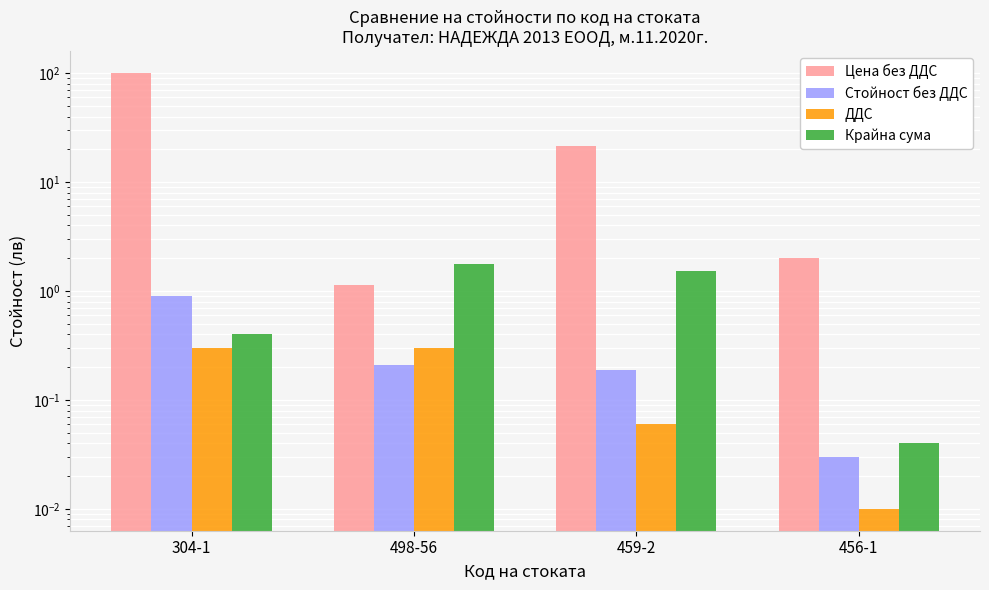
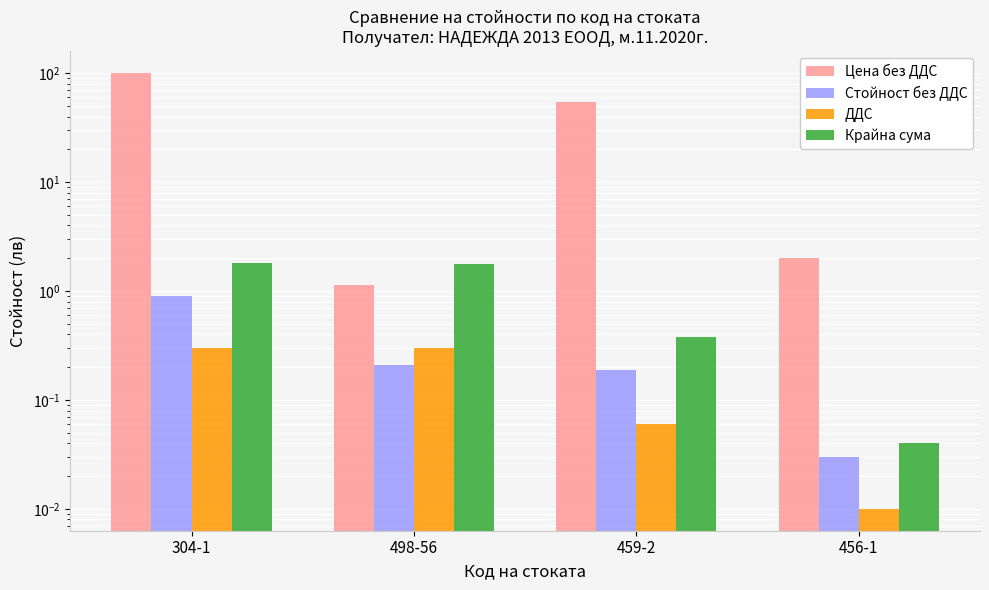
  {
    "Цена без ДДС": {
      "304-1": 100,
      "498-56": 1.1,
-     "459-2": 21,
+     "459-2": 50,
      "456-1": 2
    },
    "Стойност без ДДС": {
      "304-1": 0.9,
      "498-56": 0.21,
      "459-2": 0.19,
      "456-1": 0.03
    },
    "ДДС": {
      "304-1": 0.30,
      "498-56": 0.30,
      "459-2": 0.06,
      "456-1": 0.01
    },
    "Крайна сума": {
-     "304-1": 0.40,
+     "304-1": 1.8,
      "498-56": 1.8,
-     "459-2": 1.5,
+     "459-2": 0.38,
      "456-1": 0.04
    }
  }
